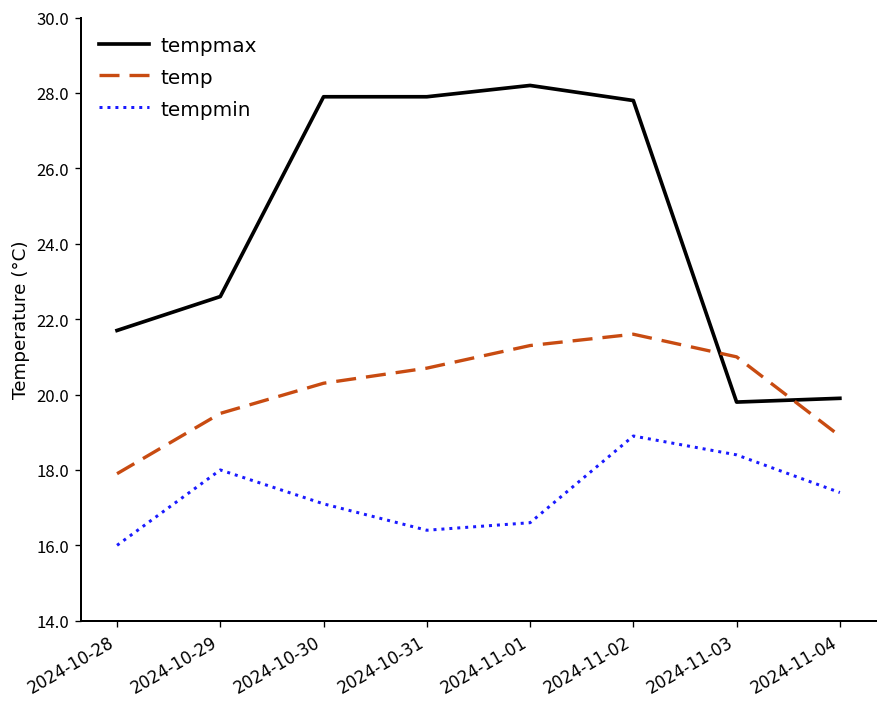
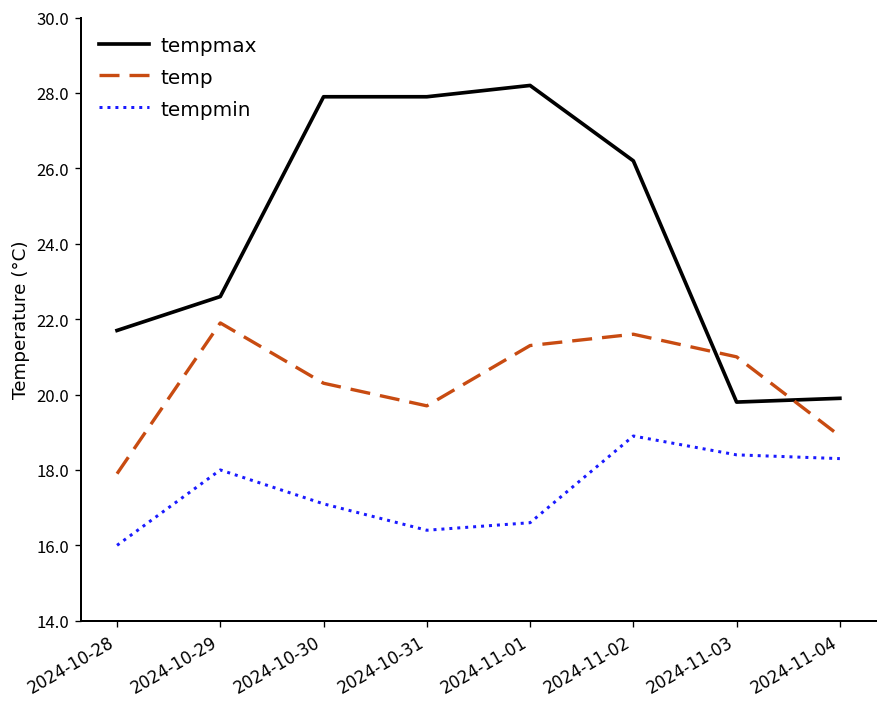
  {
    "tempmax": {
      "2024-10-28": 21.7,
      "2024-10-29": 22.6,
      "2024-10-30": 27.9,
      "2024-10-31": 27.9,
      "2024-11-01": 28.2,
-     "2024-11-02": 27.8,
+     "2024-11-02": 26.2,
      "2024-11-03": 19.8,
      "2024-11-04": 19.9
    },
    "temp": {
      "2024-10-28": 17.9,
-     "2024-10-29": 19.5,
+     "2024-10-29": 21.9,
      "2024-10-30": 20.3,
-     "2024-10-31": 20.7,
+     "2024-10-31": 19.7,
      "2024-11-01": 21.3,
      "2024-11-02": 21.6,
      "2024-11-03": 21.0,
      "2024-11-04": 18.9
    },
    "tempmin": {
      "2024-10-28": 16.0,
      "2024-10-29": 18.0,
      "2024-10-30": 17.1,
      "2024-10-31": 16.4,
      "2024-11-01": 16.6,
      "2024-11-02": 18.9,
      "2024-11-03": 18.4,
-     "2024-11-04": 17.4
+     "2024-11-04": 18.3
    }
  }
